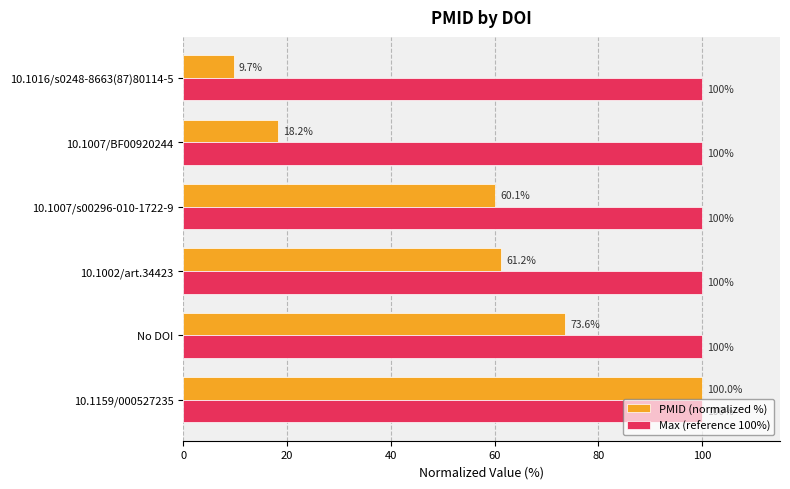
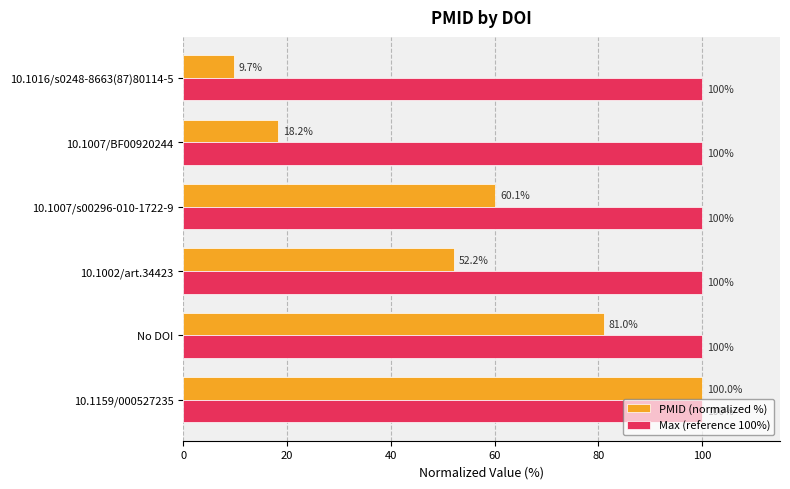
  {
    "PMID (normalized %)": {
      "10.1016/s0248-8663(87)80114-5": "9.7%",
      "10.1007/BF00920244": "18.2%",
      "10.1007/s00296-010-1722-9": "60.1%",
-     "10.1002/art.34423": "61.2%",
-     "No DOI": "73.6%",
+     "10.1002/art.34423": "52.2%",
+     "No DOI": "81.0%",
      "10.1159/000527235": "100.0%"
    },
    "Max (reference 100%)": {
      "10.1016/s0248-8663(87)80114-5": "100%",
      "10.1007/BF00920244": "100%",
      "10.1007/s00296-010-1722-9": "100%",
      "10.1002/art.34423": "100%",
      "No DOI": "100%"
    }
  }
